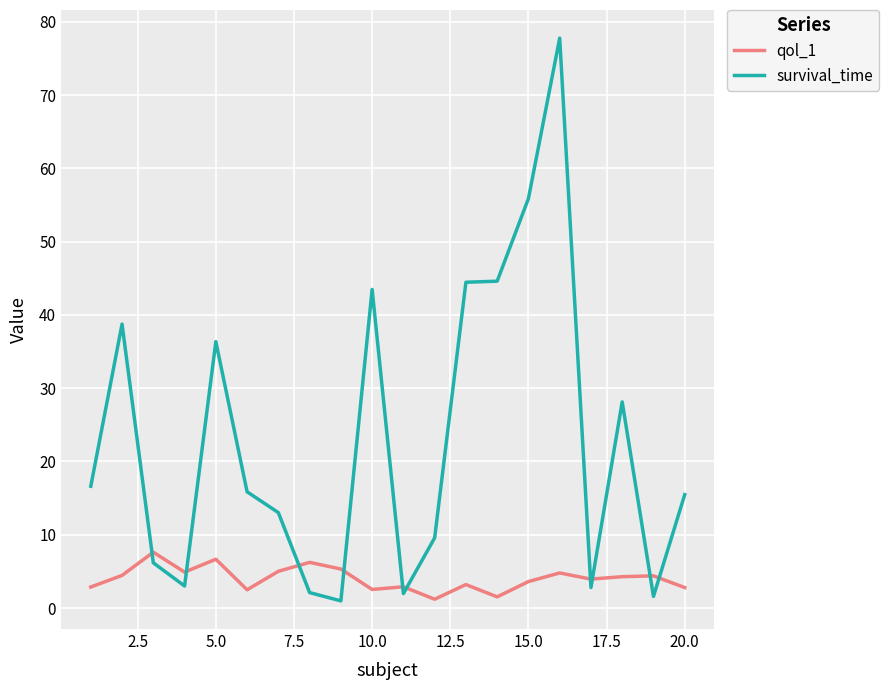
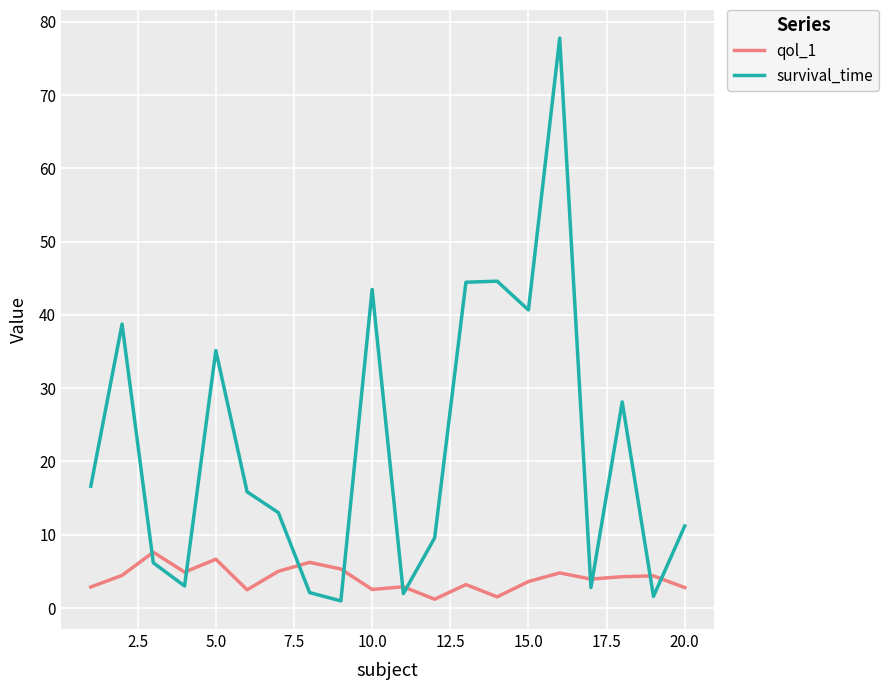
  {
    "qol_1": {
      "5.0": 7,
      "10.0": 3,
      "15.0": 4,
      "20.0": 3
    },
    "survival_time": {
-     "5.0": 36,
+     "5.0": 35,
      "10.0": 43,
-     "15.0": 56,
-     "20.0": 15
+     "15.0": 41,
+     "20.0": 11
    }
  }
